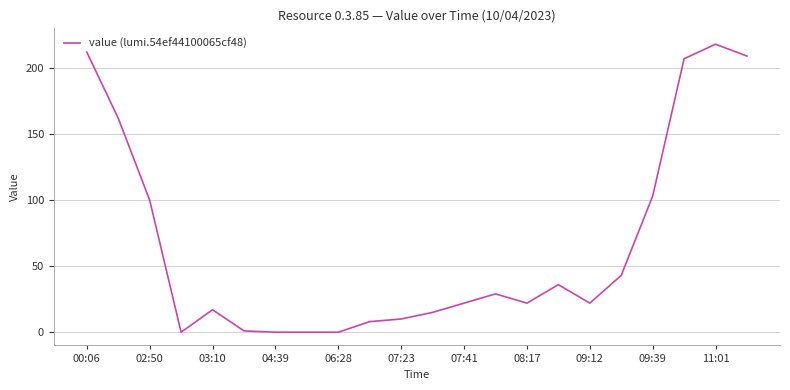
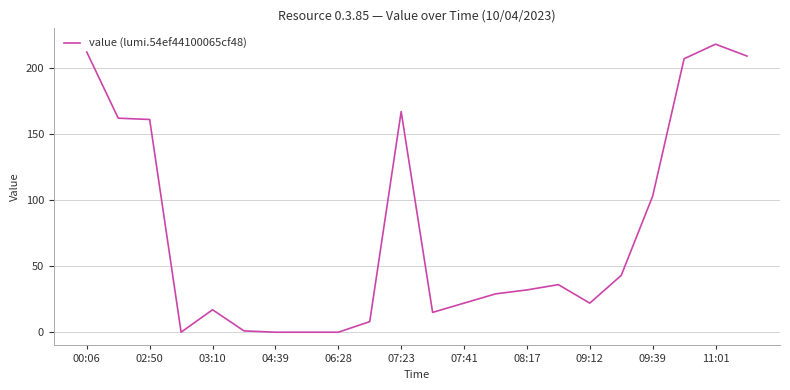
  {
    "00:06": 212,
-   "02:50": 100,
+   "02:50": 161,
    "04:39": 0,
    "06:28": 0,
-   "07:23": 10,
+   "07:23": 167,
    "07:41": 22,
-   "08:17": 22,
+   "08:17": 32,
    "09:12": 22,
    "09:39": 103,
    "11:01": 218
  }
